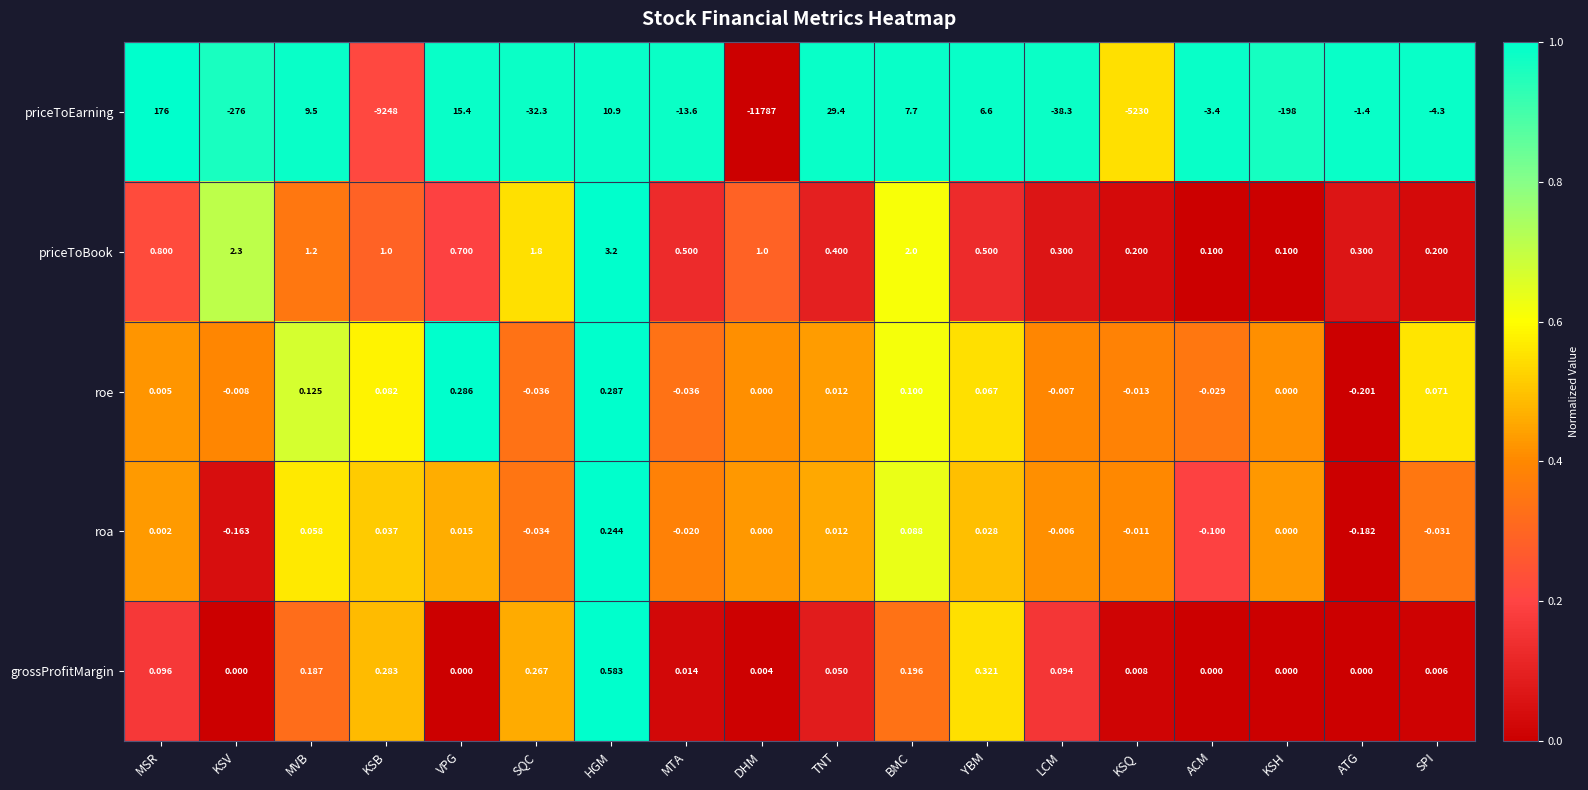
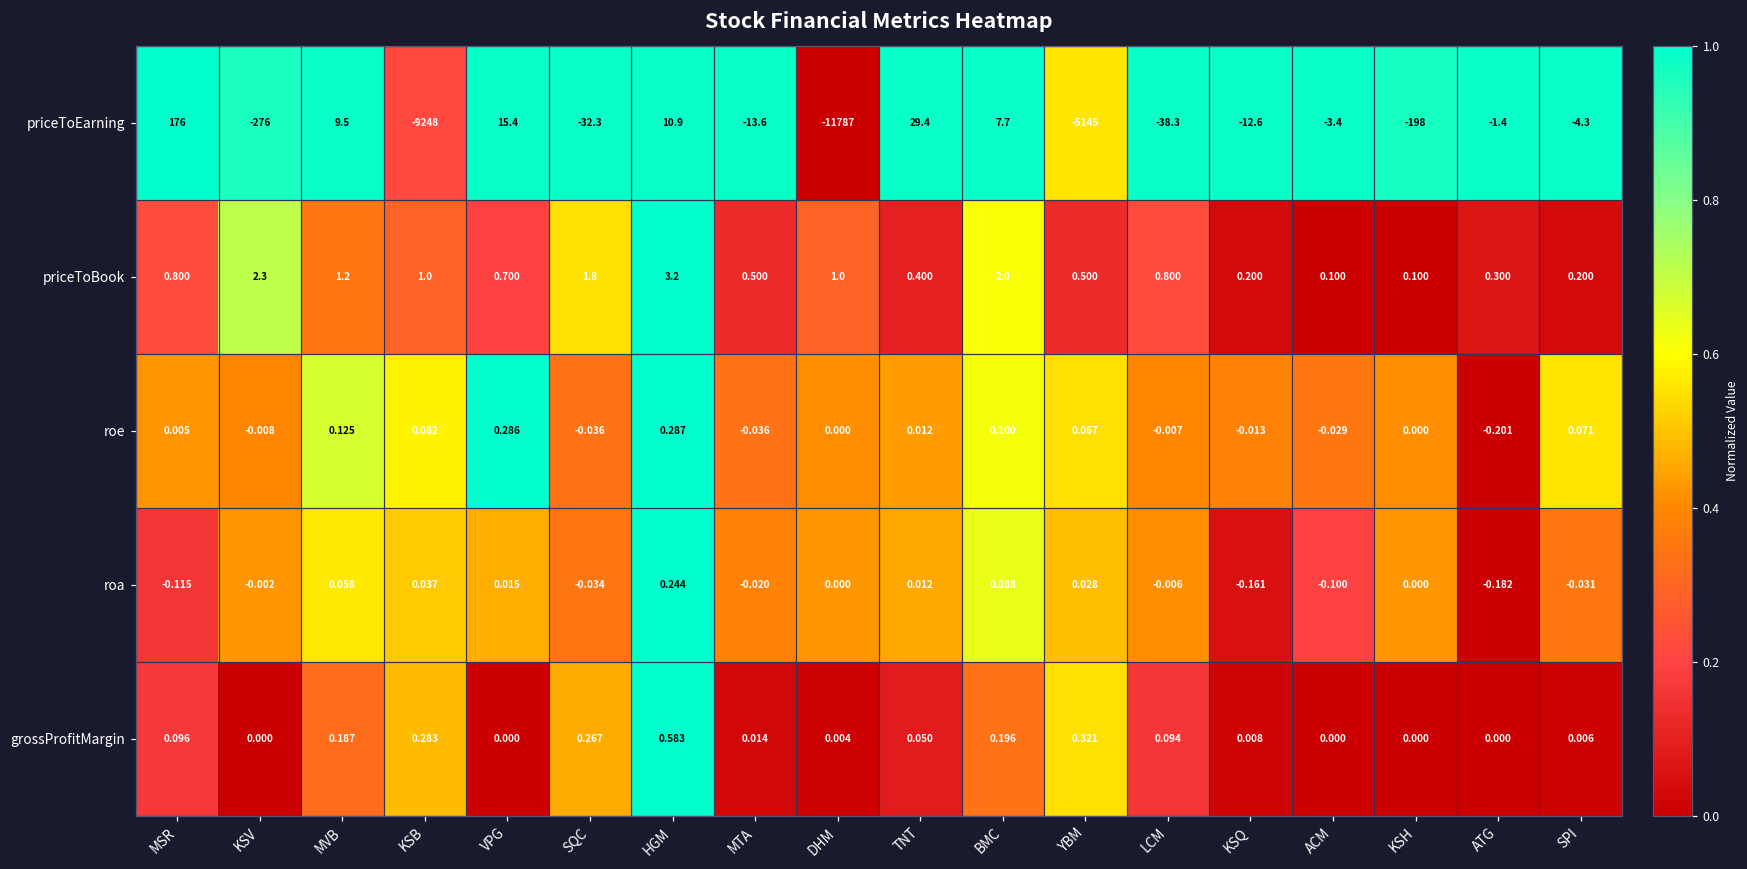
  {
    "priceToEarning": {
      "MSR": 176,
      "KSV": -276,
      "MVB": 9.5,
      "KSB": -9248,
      "VPG": 15.4,
      "SQC": -32.3,
      "HGM": 10.9,
      "MTA": -13.6,
      "DHM": -11787,
      "TNT": 29.4,
      "BMC": 7.7,
-     "YBM": 6.6,
+     "YBM": -5145,
      "LCM": -38.3,
-     "KSQ": -5230,
+     "KSQ": -12.6,
      "ACM": -3.4,
      "KSH": -198,
      "ATG": -1.4,
      "SPI": -4.3
    },
    "priceToBook": {
      "MSR": 0.800,
      "KSV": 2.3,
      "MVB": 1.2,
      "KSB": 1.0,
      "VPG": 0.700,
      "SQC": 1.8,
      "HGM": 3.2,
      "MTA": 0.500,
      "DHM": 1.0,
      "TNT": 0.400,
      "BMC": 2.0,
      "YBM": 0.500,
-     "LCM": 0.300,
+     "LCM": 0.800,
      "KSQ": 0.200,
      "ACM": 0.100,
      "KSH": 0.100,
      "ATG": 0.300,
      "SPI": 0.200
    },
    "roe": {
      "MSR": 0.005,
      "KSV": -0.008,
      "MVB": 0.125,
      "KSB": 0.082,
      "VPG": 0.286,
      "SQC": -0.036,
      "HGM": 0.287,
      "MTA": -0.036,
      "DHM": 0.000,
      "TNT": 0.012,
      "BMC": 0.100,
      "YBM": 0.067,
      "LCM": -0.007,
      "KSQ": -0.013,
      "ACM": -0.029,
      "KSH": 0.000,
      "ATG": -0.201,
      "SPI": 0.071
    },
    "roa": {
-     "MSR": 0.002,
-     "KSV": -0.163,
+     "MSR": -0.115,
+     "KSV": -0.002,
      "MVB": 0.058,
      "KSB": 0.037,
      "VPG": 0.015,
      "SQC": -0.034,
      "HGM": 0.244,
      "MTA": -0.020,
      "DHM": 0.000,
      "TNT": 0.012,
      "BMC": 0.088,
      "YBM": 0.028,
      "LCM": -0.006,
-     "KSQ": -0.011,
+     "KSQ": -0.161,
      "ACM": -0.100,
      "KSH": 0.000,
      "ATG": -0.182,
      "SPI": -0.031
    },
    "grossProfitMargin": {
      "MSR": 0.096,
      "KSV": 0.000,
      "MVB": 0.187,
      "KSB": 0.283,
      "VPG": 0.000,
      "SQC": 0.267,
      "HGM": 0.583,
      "MTA": 0.014,
      "DHM": 0.004,
      "TNT": 0.050,
      "BMC": 0.196,
      "YBM": 0.321,
      "LCM": 0.094,
      "KSQ": 0.008,
      "ACM": 0.000,
      "KSH": 0.000,
      "ATG": 0.000,
      "SPI": 0.006
    }
  }
